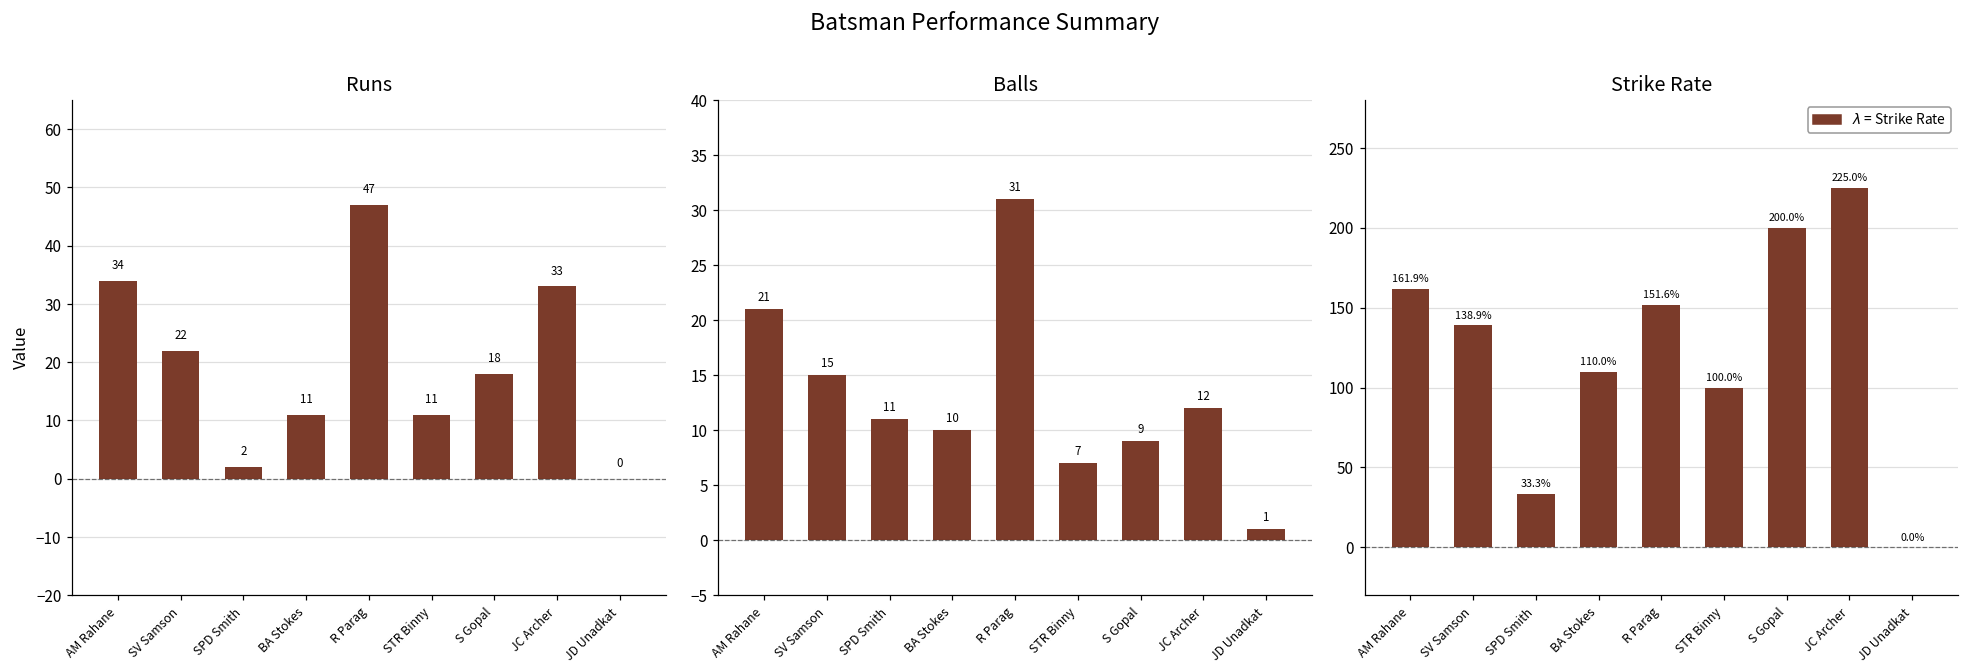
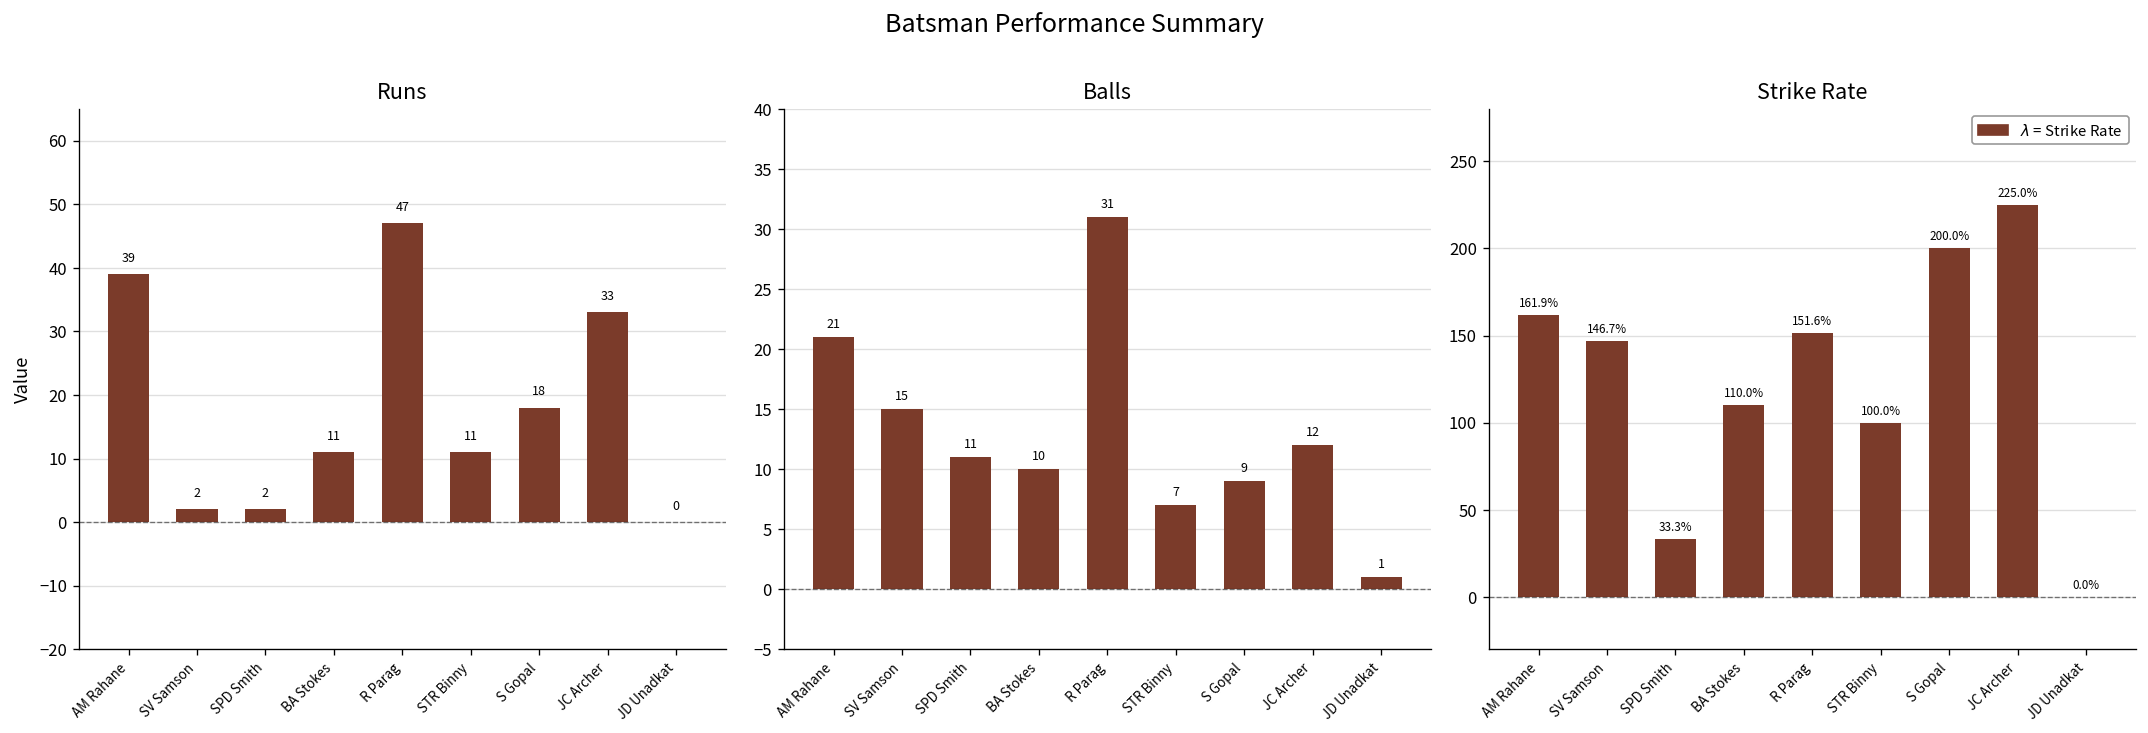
  {
    "Runs": {
-     "AM Rahane": "34",
-     "SV Samson": "22",
+     "AM Rahane": "39",
+     "SV Samson": "2",
      "SPD Smith": "2",
      "BA Stokes": "11",
      "R Parag": "47",
      "STR Binny": "11",
      "S Gopal": "18",
      "JC Archer": "33",
      "JD Unadkat": "0"
    },
    "Balls": {
      "AM Rahane": "21",
      "SV Samson": "15",
      "SPD Smith": "11",
      "BA Stokes": "10",
      "R Parag": "31",
      "STR Binny": "7",
      "S Gopal": "9",
      "JC Archer": "12",
      "JD Unadkat": "1"
    },
    "Strike Rate": {
      "AM Rahane": "161.9%",
-     "SV Samson": "138.9%",
+     "SV Samson": "146.7%",
      "SPD Smith": "33.3%",
      "BA Stokes": "110.0%",
      "R Parag": "151.6%",
      "STR Binny": "100.0%",
      "S Gopal": "200.0%",
      "JC Archer": "225.0%",
      "JD Unadkat": "0.0%"
    }
  }
